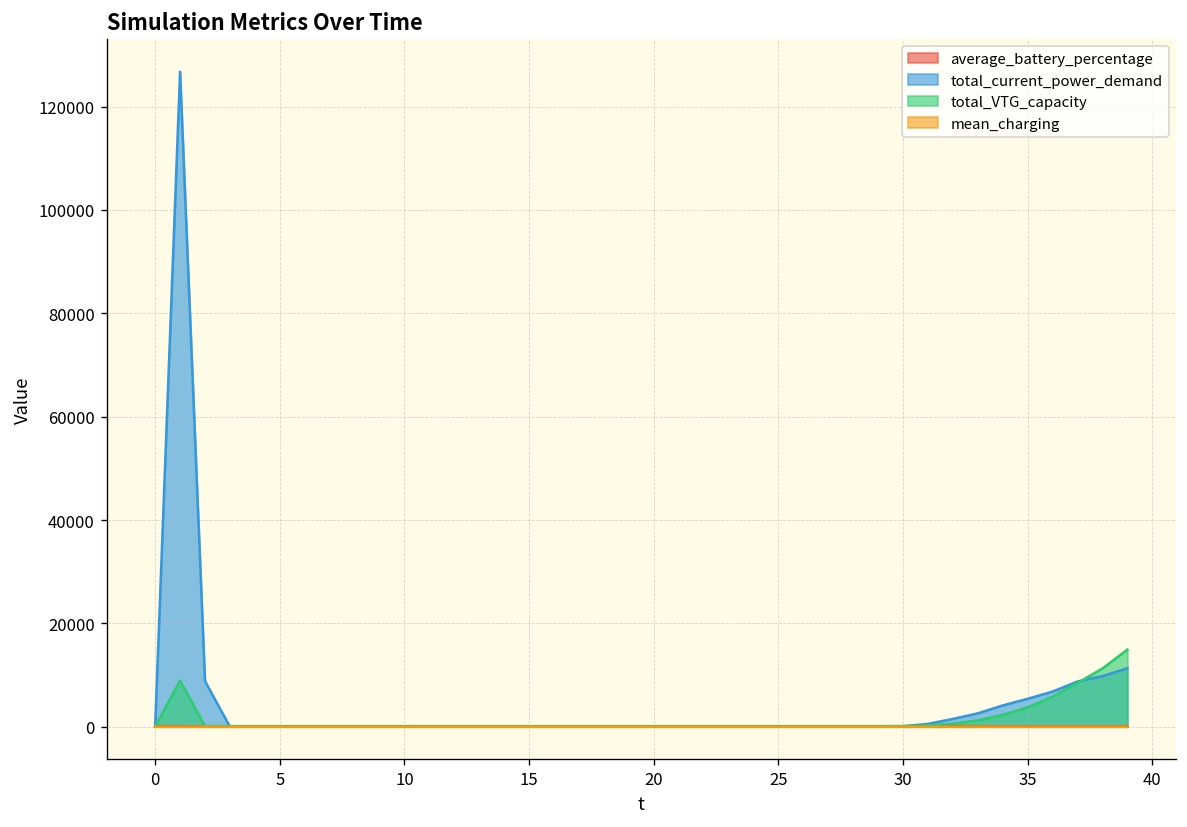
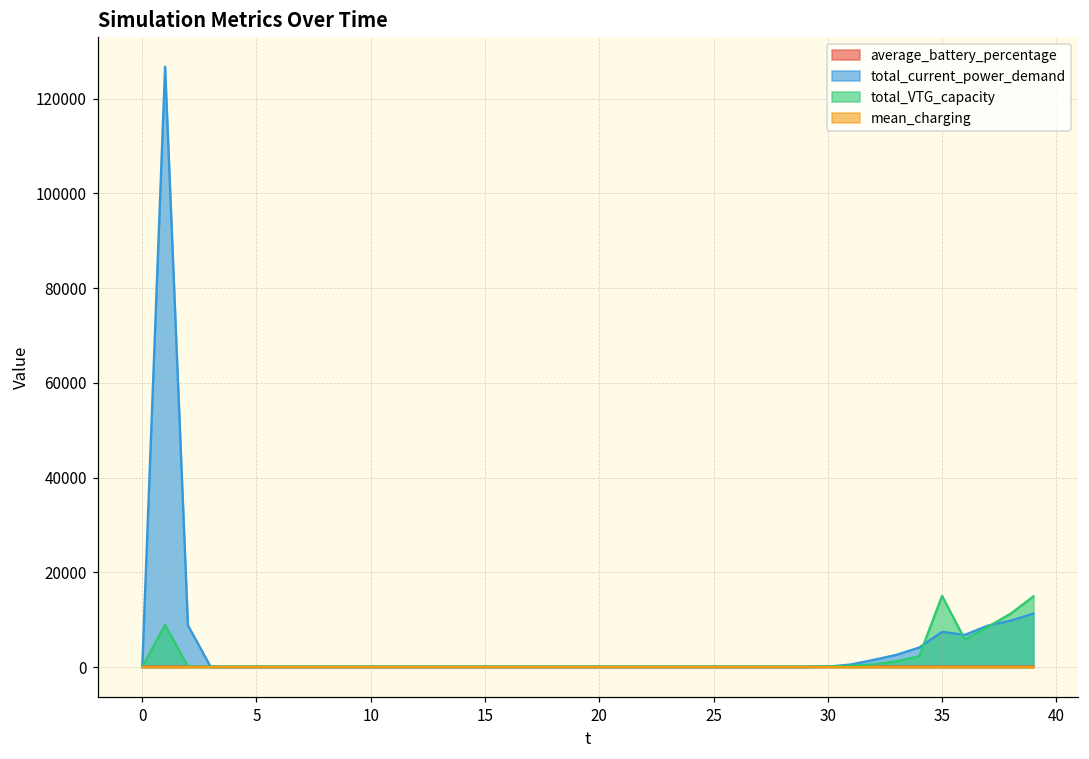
  {
    "mean_charging": {
      "35": 0
    },
    "total_current_power_demand": {
-     "35": 5000
+     "35": 7000
    },
    "total_VTG_capacity": {
-     "35": 4000
+     "35": 15000
    }
  }
